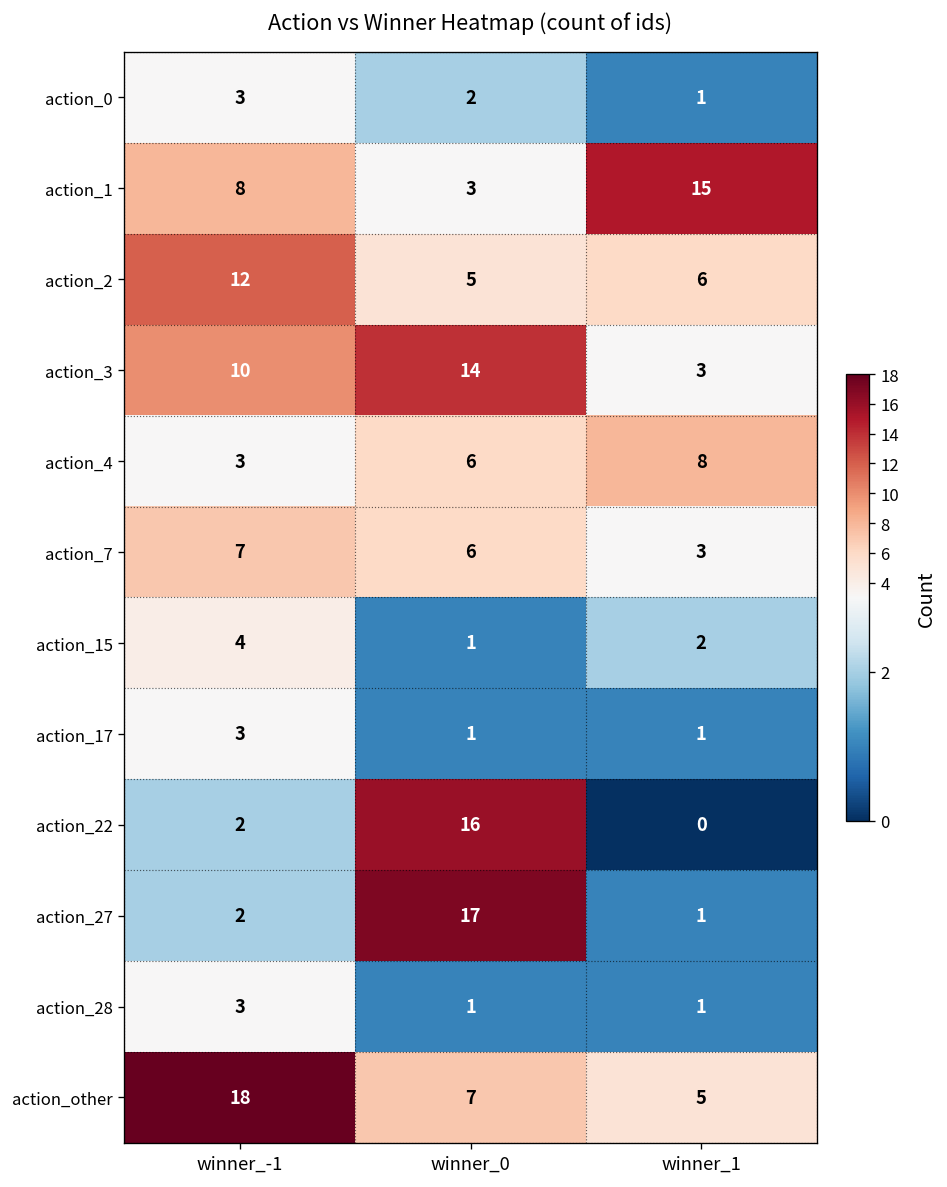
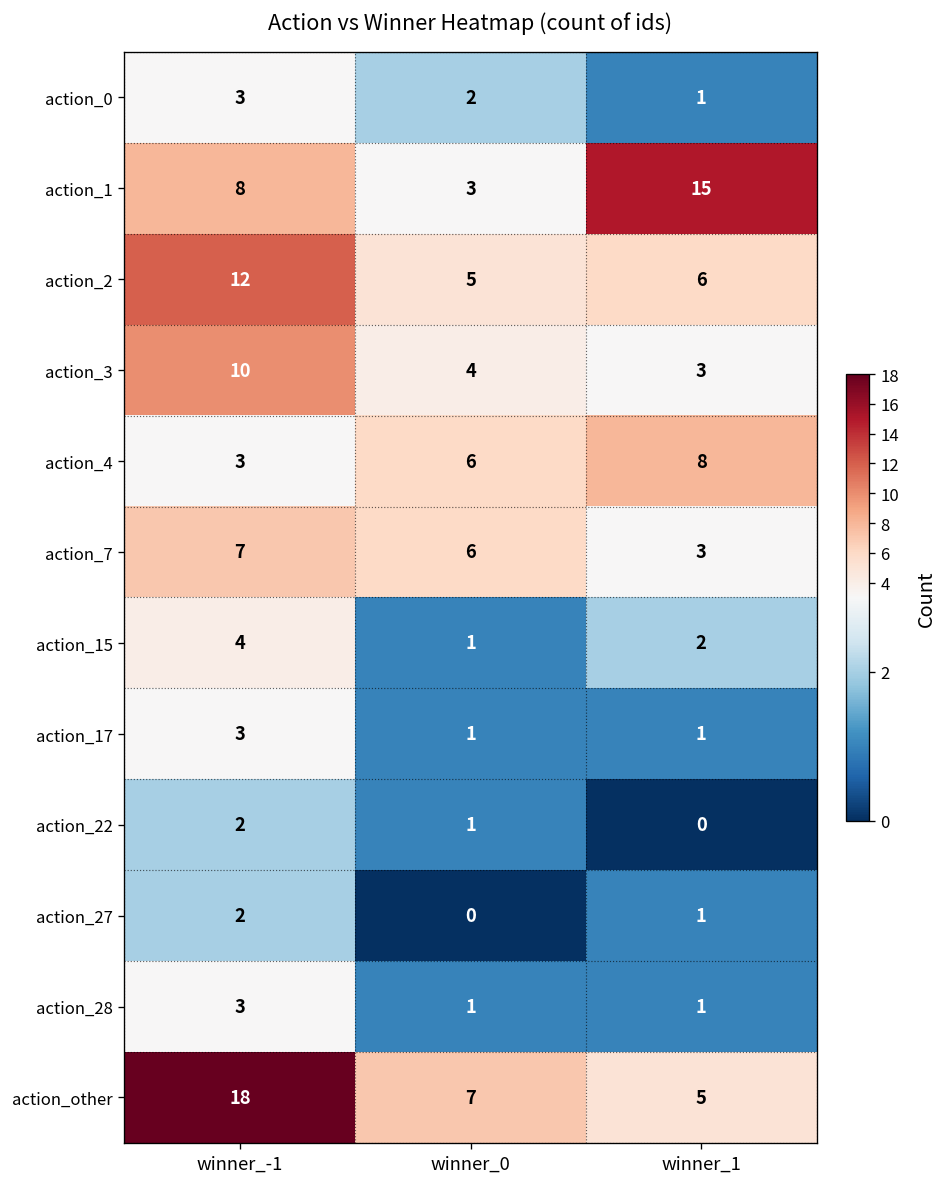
  {
    "action_0": {
      "winner_-1": 3,
      "winner_0": 2,
      "winner_1": 1
    },
    "action_1": {
      "winner_-1": 8,
      "winner_0": 3,
      "winner_1": 15
    },
    "action_2": {
      "winner_-1": 12,
      "winner_0": 5,
      "winner_1": 6
    },
    "action_3": {
      "winner_-1": 10,
-     "winner_0": 14,
+     "winner_0": 4,
      "winner_1": 3
    },
    "action_4": {
      "winner_-1": 3,
      "winner_0": 6,
      "winner_1": 8
    },
    "action_7": {
      "winner_-1": 7,
      "winner_0": 6,
      "winner_1": 3
    },
    "action_15": {
      "winner_-1": 4,
      "winner_0": 1,
      "winner_1": 2
    },
    "action_17": {
      "winner_-1": 3,
      "winner_0": 1,
      "winner_1": 1
    },
    "action_22": {
      "winner_-1": 2,
-     "winner_0": 16,
+     "winner_0": 1,
      "winner_1": 0
    },
    "action_27": {
      "winner_-1": 2,
-     "winner_0": 17,
+     "winner_0": 0,
      "winner_1": 1
    },
    "action_28": {
      "winner_-1": 3,
      "winner_0": 1,
      "winner_1": 1
    },
    "action_other": {
      "winner_-1": 18,
      "winner_0": 7,
      "winner_1": 5
    }
  }
